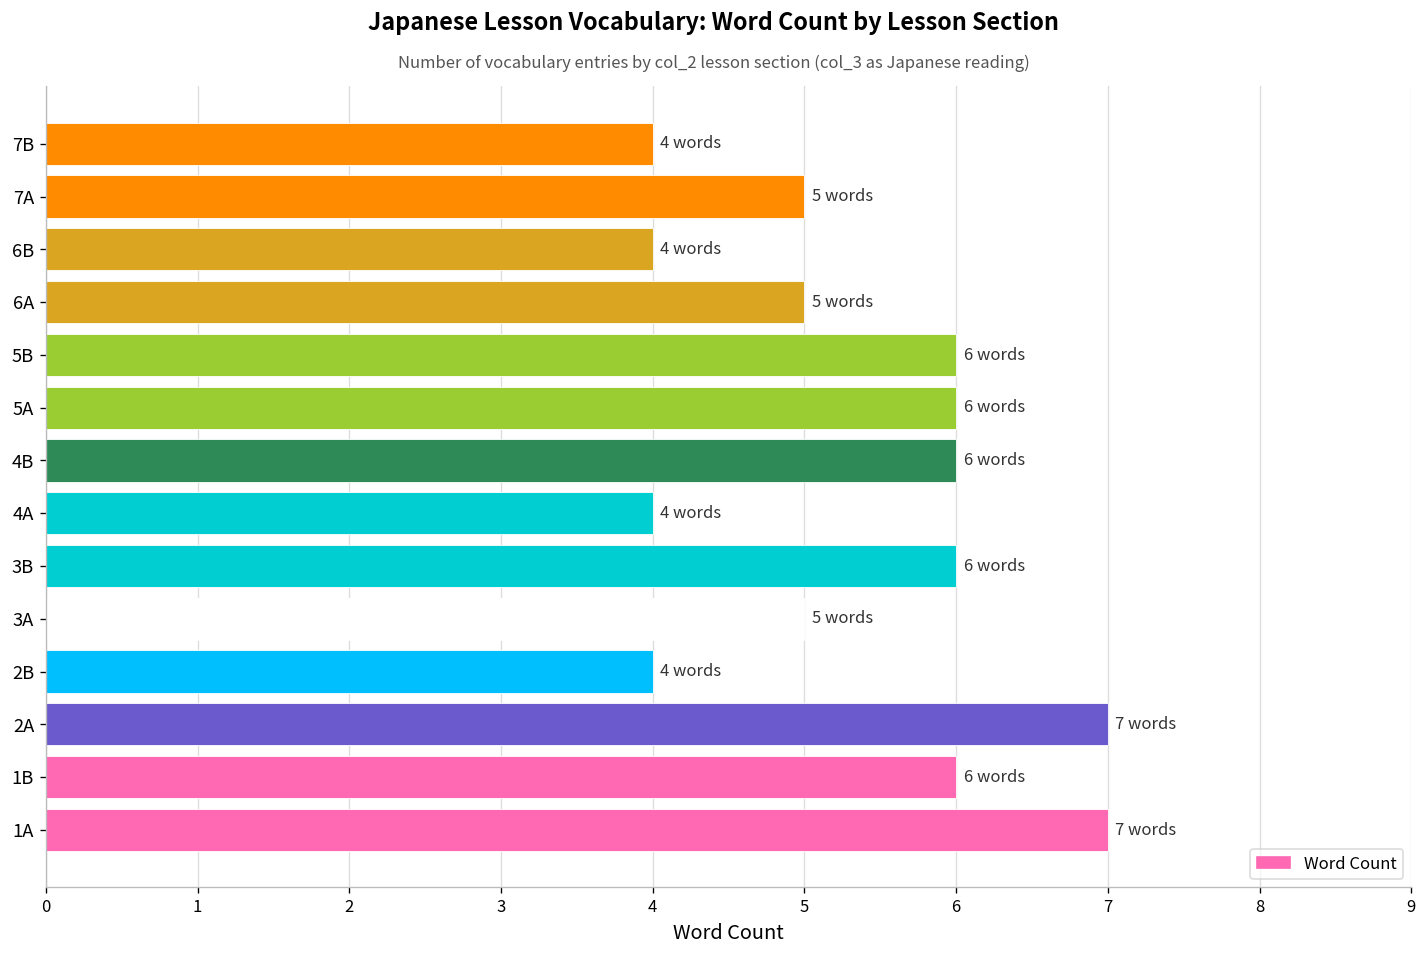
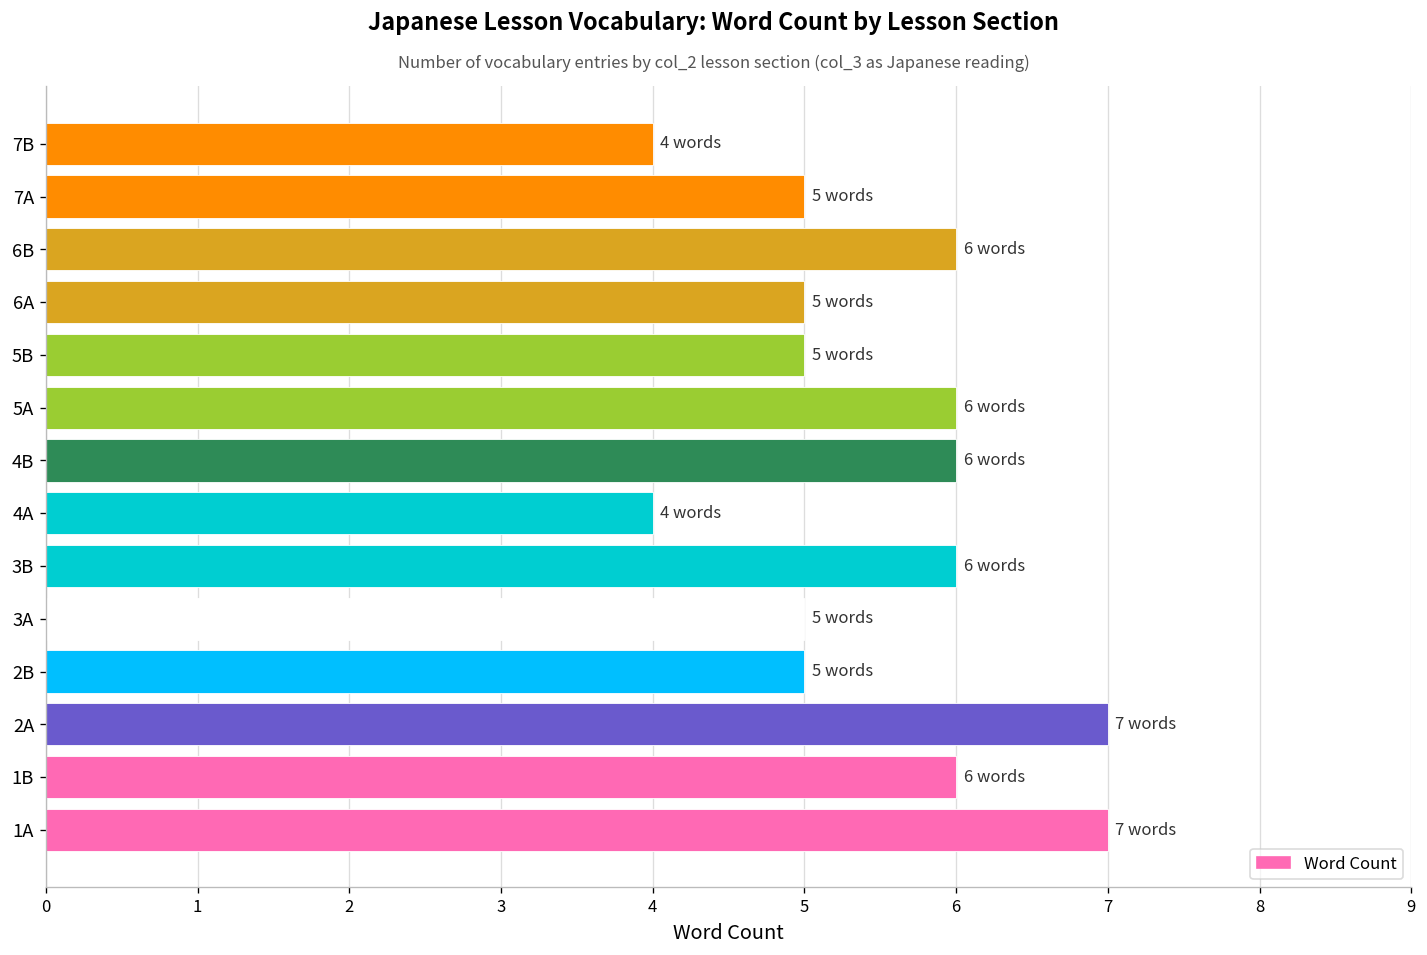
  {
    "7B": 4,
    "7A": 5,
-   "6B": 4,
+   "6B": 6,
    "6A": 5,
-   "5B": 6,
+   "5B": 5,
    "5A": 6,
    "4B": 6,
    "4A": 4,
    "3B": 6,
    "3A": 5,
-   "2B": 4,
+   "2B": 5,
    "2A": 7,
    "1B": 6,
    "1A": 7
  }
